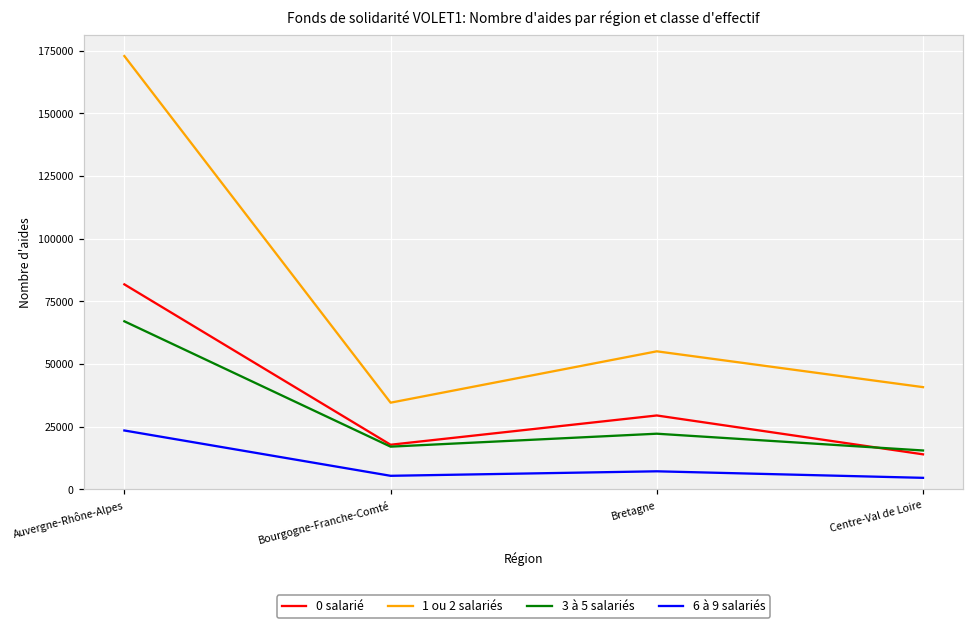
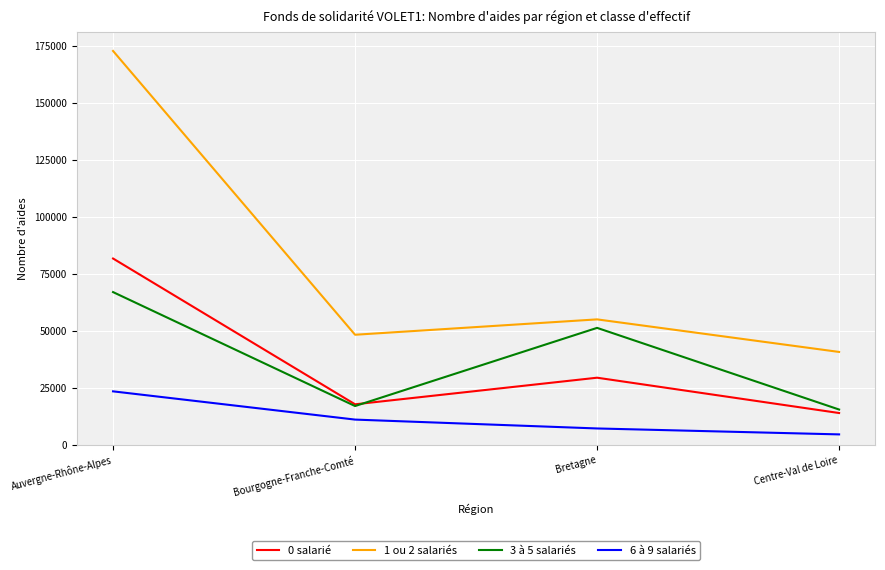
  {
    "0 salarié": {
      "Auvergne-Rhône-Alpes": 82000,
      "Bretagne": 29000,
      "Centre-Val de Loire": 14000
    },
    "1 ou 2 salariés": {
      "Auvergne-Rhône-Alpes": 173000,
-     "Bourgogne-Franche-Comté": 35000,
+     "Bourgogne-Franche-Comté": 48000,
      "Bretagne": 55000,
      "Centre-Val de Loire": 41000
    },
    "3 à 5 salariés": {
      "Auvergne-Rhône-Alpes": 67000,
-     "Bretagne": 22000,
+     "Bretagne": 51000,
      "Centre-Val de Loire": 15000
    },
    "6 à 9 salariés": {
      "Auvergne-Rhône-Alpes": 23000,
-     "Bourgogne-Franche-Comté": 5000,
+     "Bourgogne-Franche-Comté": 11000,
      "Bretagne": 7000,
      "Centre-Val de Loire": 5000
    }
  }
